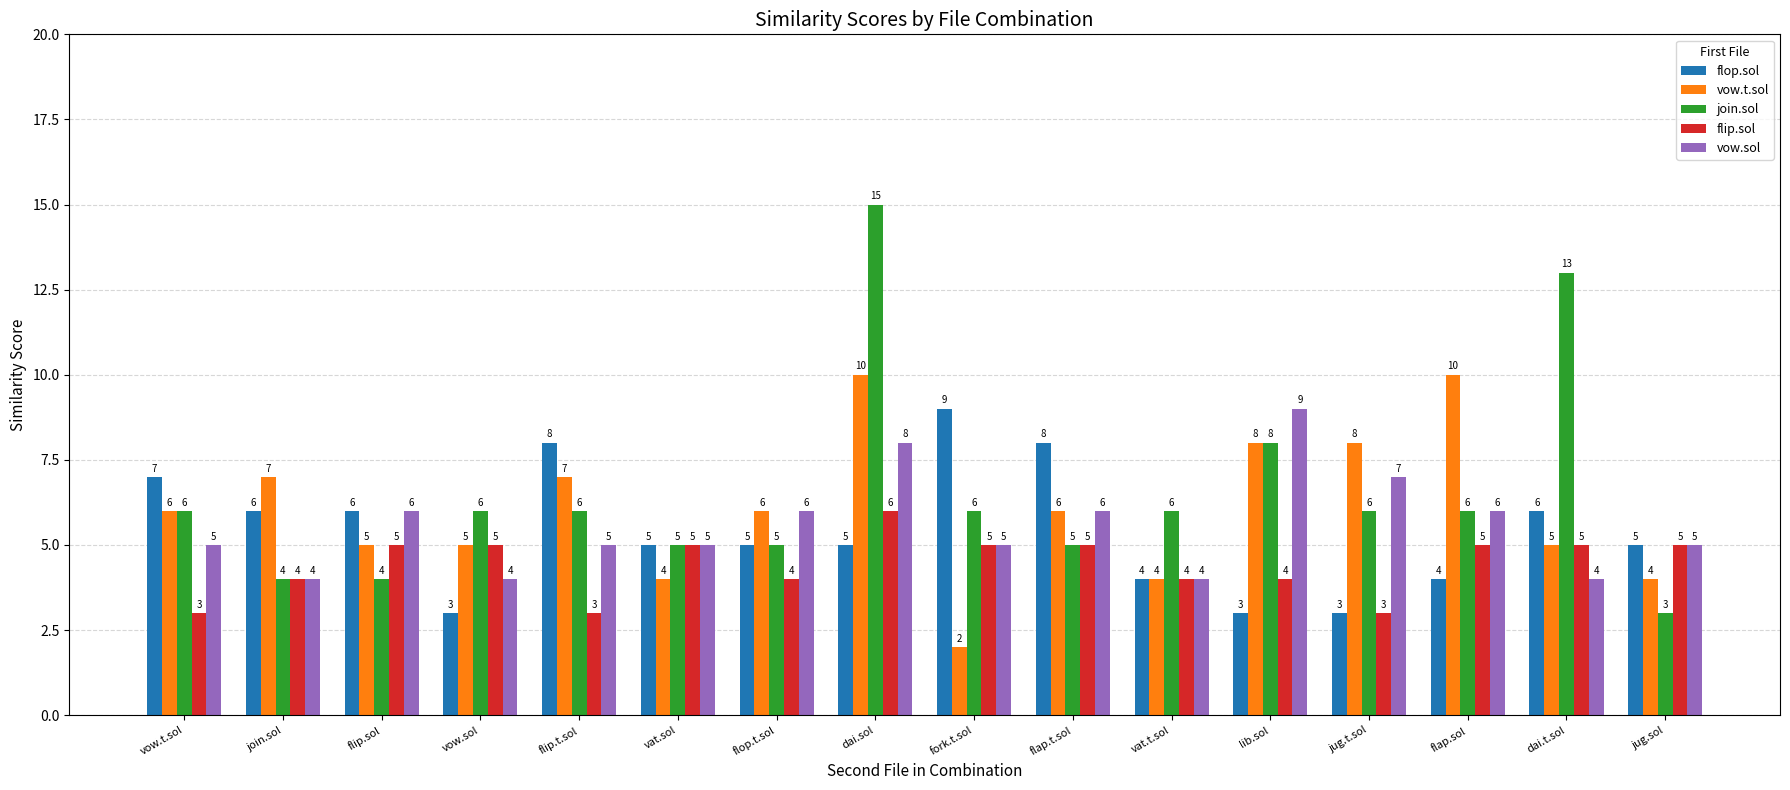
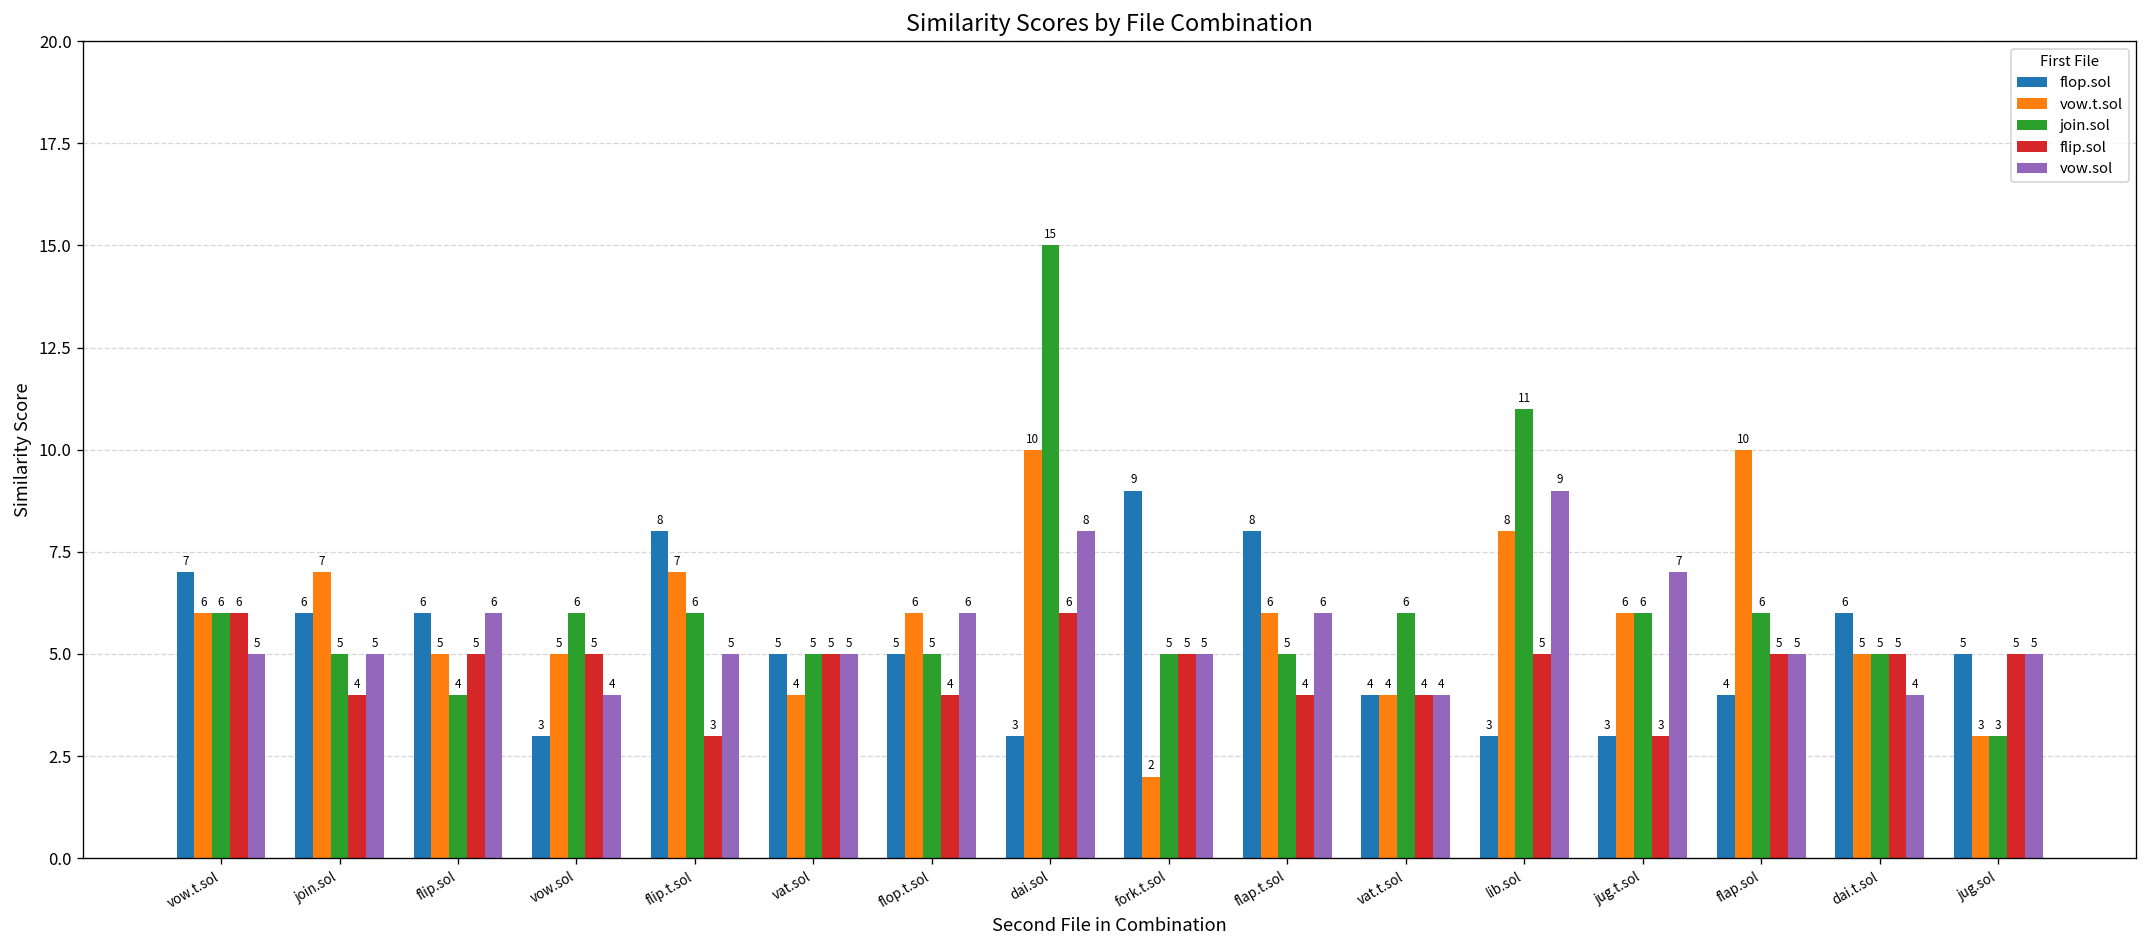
  {
    "flop.sol": {
      "vow.t.sol": 7,
      "join.sol": 6,
      "flip.sol": 6,
      "vow.sol": 3,
      "flip.t.sol": 8,
      "vat.sol": 5,
      "flop.t.sol": 5,
-     "dai.sol": 5,
+     "dai.sol": 3,
      "fork.t.sol": 9,
      "flap.t.sol": 8,
      "vat.t.sol": 4,
      "lib.sol": 3,
      "jug.t.sol": 3,
      "flap.sol": 4,
      "dai.t.sol": 6,
      "jug.sol": 5
    },
    "vow.t.sol": {
      "vow.t.sol": 6,
      "join.sol": 7,
      "flip.sol": 5,
      "vow.sol": 5,
      "flip.t.sol": 7,
      "vat.sol": 4,
      "flop.t.sol": 6,
      "dai.sol": 10,
      "fork.t.sol": 2,
      "flap.t.sol": 6,
      "vat.t.sol": 4,
      "lib.sol": 8,
-     "jug.t.sol": 8,
+     "jug.t.sol": 6,
      "flap.sol": 10,
      "dai.t.sol": 5,
-     "jug.sol": 4
+     "jug.sol": 3
    },
    "join.sol": {
      "vow.t.sol": 6,
-     "join.sol": 4,
+     "join.sol": 5,
      "flip.sol": 4,
      "vow.sol": 6,
      "flip.t.sol": 6,
      "vat.sol": 5,
      "flop.t.sol": 5,
      "dai.sol": 15,
-     "fork.t.sol": 6,
+     "fork.t.sol": 5,
      "flap.t.sol": 5,
      "vat.t.sol": 6,
-     "lib.sol": 8,
+     "lib.sol": 11,
      "jug.t.sol": 6,
      "flap.sol": 6,
-     "dai.t.sol": 13,
+     "dai.t.sol": 5,
      "jug.sol": 3
    },
    "flip.sol": {
-     "vow.t.sol": 3,
+     "vow.t.sol": 6,
      "join.sol": 4,
      "flip.sol": 5,
      "vow.sol": 5,
      "flip.t.sol": 3,
      "vat.sol": 5,
      "flop.t.sol": 4,
      "dai.sol": 6,
      "fork.t.sol": 5,
-     "flap.t.sol": 5,
+     "flap.t.sol": 4,
      "vat.t.sol": 4,
-     "lib.sol": 4,
+     "lib.sol": 5,
      "jug.t.sol": 3,
      "flap.sol": 5,
      "dai.t.sol": 5,
      "jug.sol": 5
    },
    "vow.sol": {
      "vow.t.sol": 5,
-     "join.sol": 4,
+     "join.sol": 5,
      "flip.sol": 6,
      "vow.sol": 4,
      "flip.t.sol": 5,
      "vat.sol": 5,
      "flop.t.sol": 6,
      "dai.sol": 8,
      "fork.t.sol": 5,
      "flap.t.sol": 6,
      "vat.t.sol": 4,
      "lib.sol": 9,
      "jug.t.sol": 7,
-     "flap.sol": 6,
+     "flap.sol": 5,
      "dai.t.sol": 4,
      "jug.sol": 5
    }
  }
